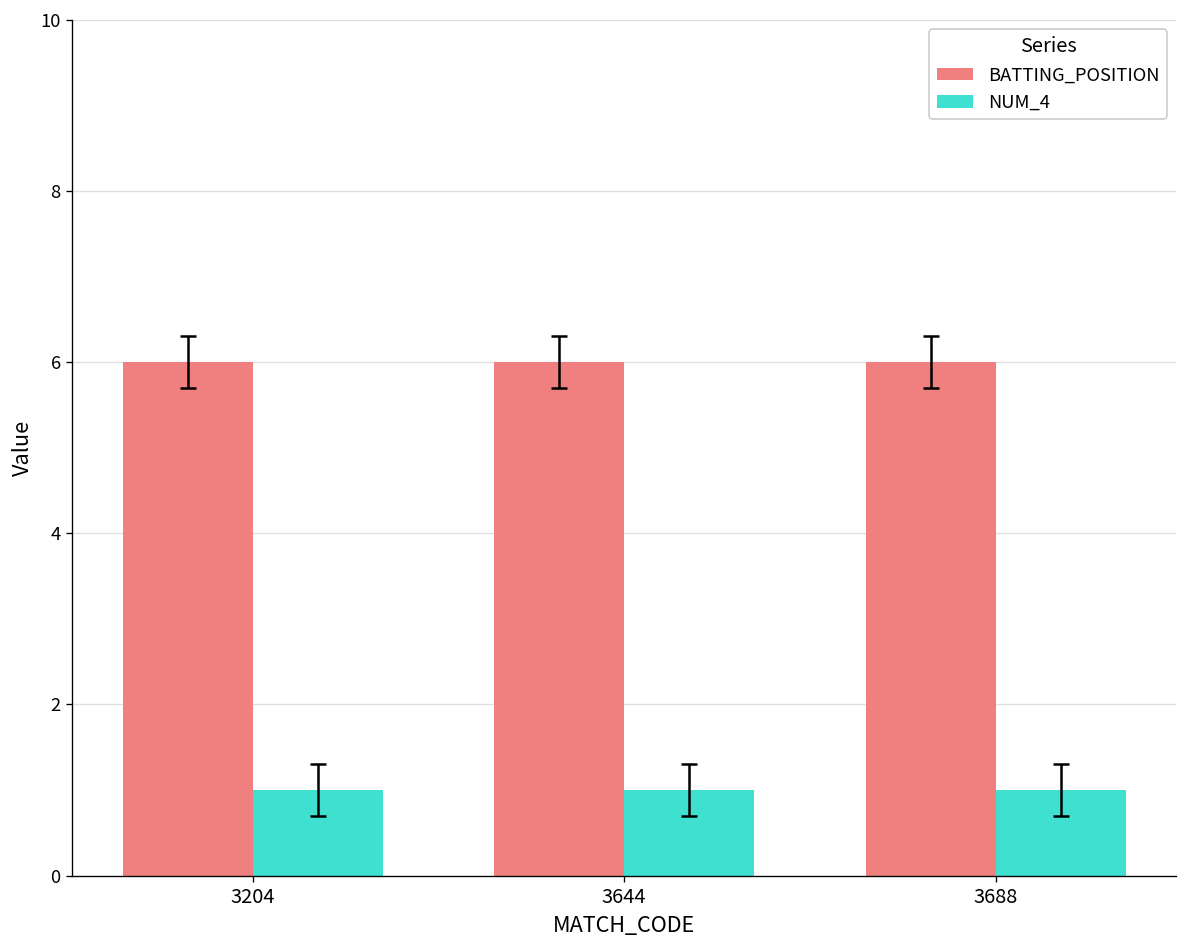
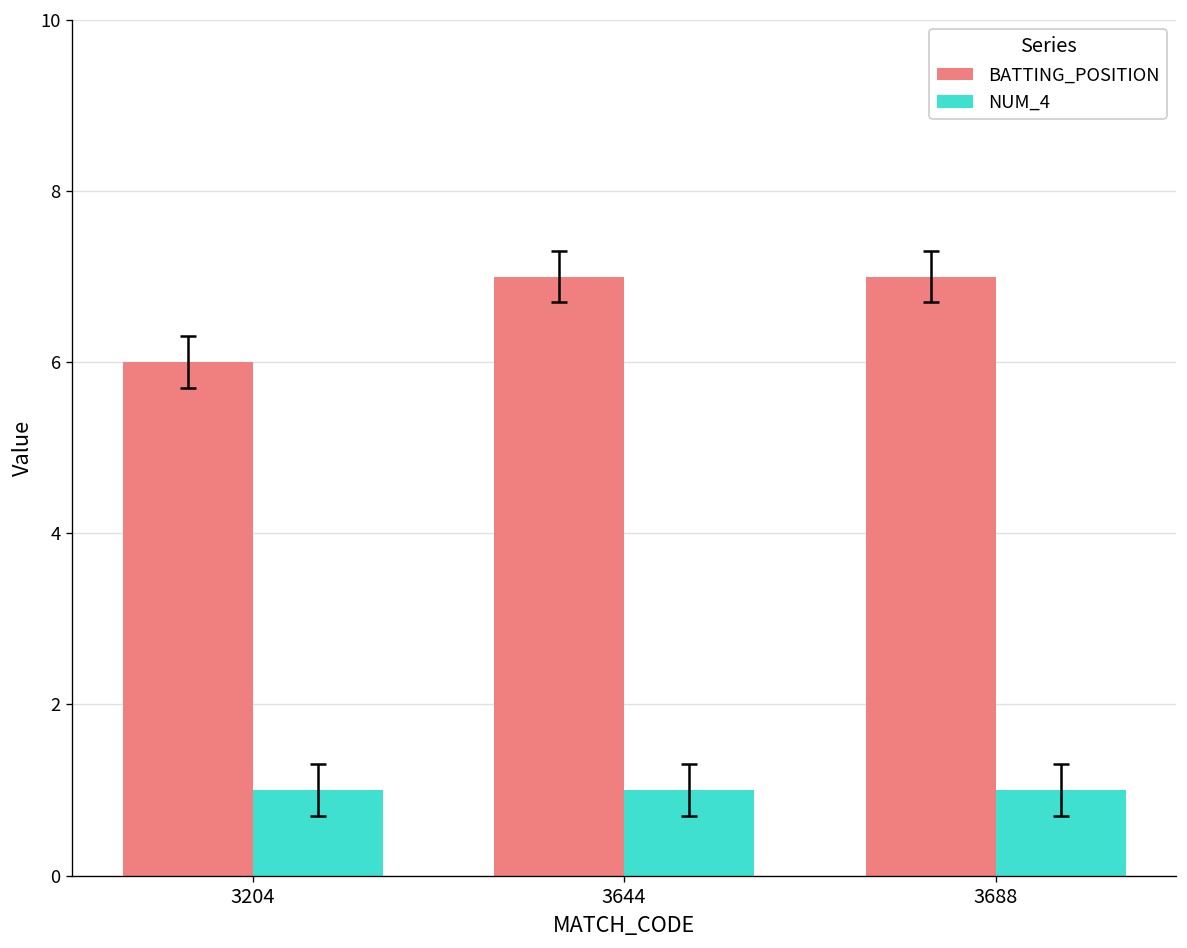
  {
    "BATTING_POSITION": {
      "3204": 6,
-     "3644": 6,
-     "3688": 6
+     "3644": 7,
+     "3688": 7
    },
    "NUM_4": {
      "3204": 1,
      "3644": 1,
      "3688": 1
    }
  }
